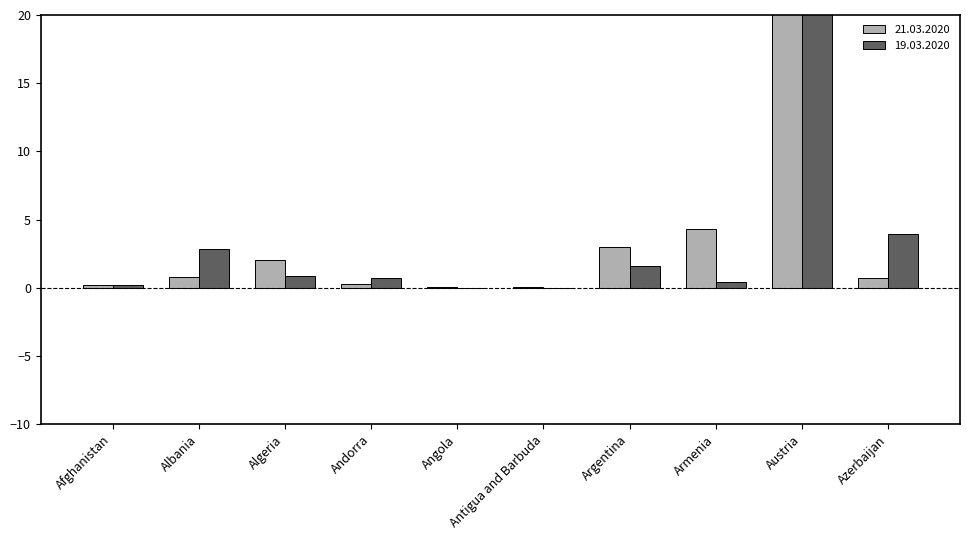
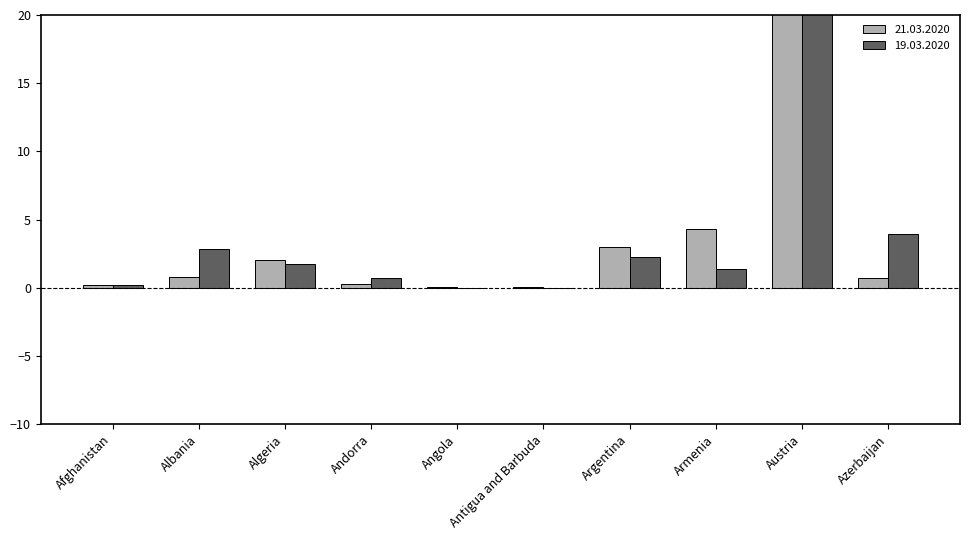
  {
    "21.03.2020": {
      "Afghanistan": 0.2,
      "Albania": 0.8,
      "Algeria": 2.0,
      "Andorra": 0.3,
      "Argentina": 3.0,
      "Armenia": 4.3,
      "Azerbaijan": 0.7
    },
    "19.03.2020": {
      "Afghanistan": 0.2,
      "Albania": 2.8,
-     "Algeria": 0.9,
+     "Algeria": 1.7,
      "Andorra": 0.8,
-     "Argentina": 1.6,
-     "Armenia": 0.4,
+     "Argentina": 2.3,
+     "Armenia": 1.4,
      "Azerbaijan": 3.9
    }
  }
